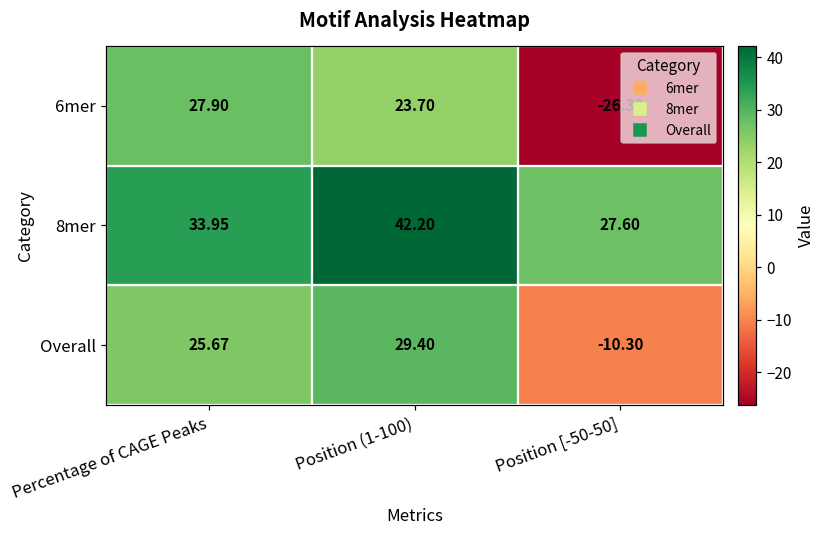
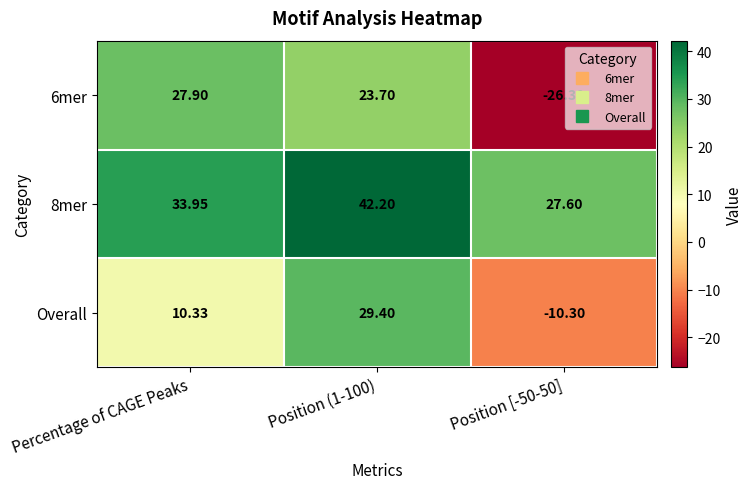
  {
    "6mer": {
      "Percentage of CAGE Peaks": 27.90,
      "Position (1-100)": 23.70
    },
    "8mer": {
      "Percentage of CAGE Peaks": 33.95,
      "Position (1-100)": 42.20,
      "Position [-50-50]": 27.60
    },
    "Overall": {
-     "Percentage of CAGE Peaks": 25.67,
+     "Percentage of CAGE Peaks": 10.33,
      "Position (1-100)": 29.40,
      "Position [-50-50]": -10.30
    }
  }
